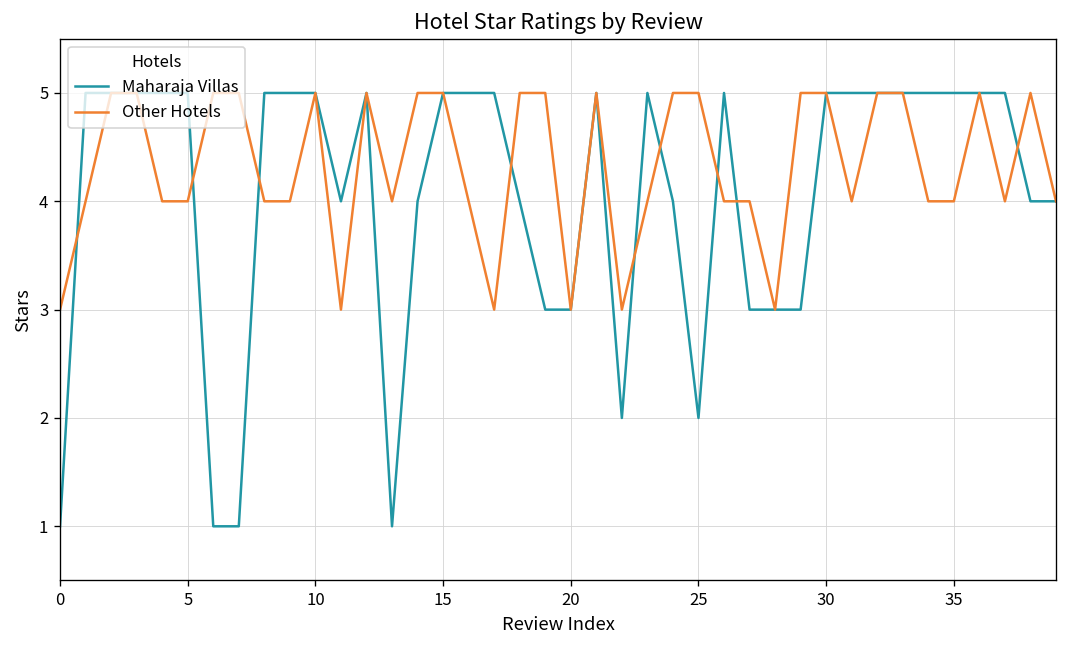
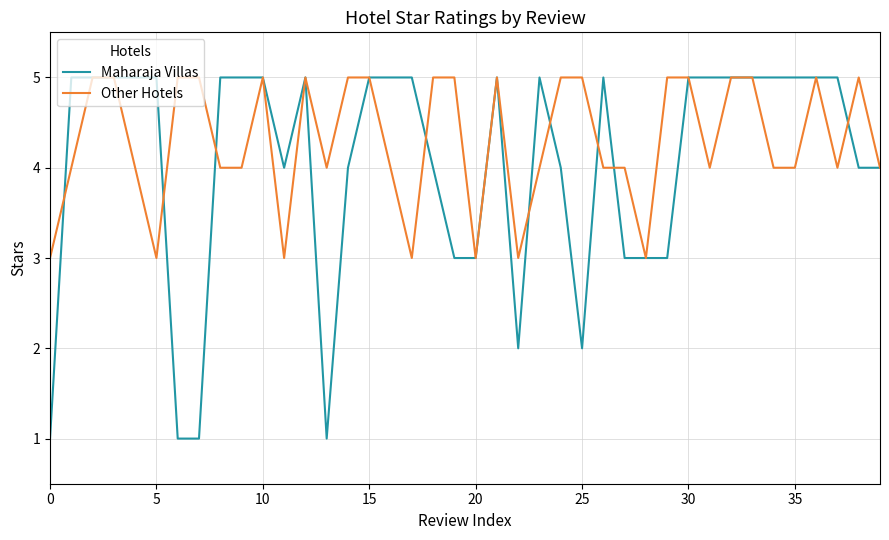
  {
    "Maharaja Villas": {
      "0": 1,
      "25": 2,
      "35": 5
    },
    "Other Hotels": {
      "0": 3,
-     "5": 4,
+     "5": 3,
      "25": 5,
      "35": 4
    }
  }
